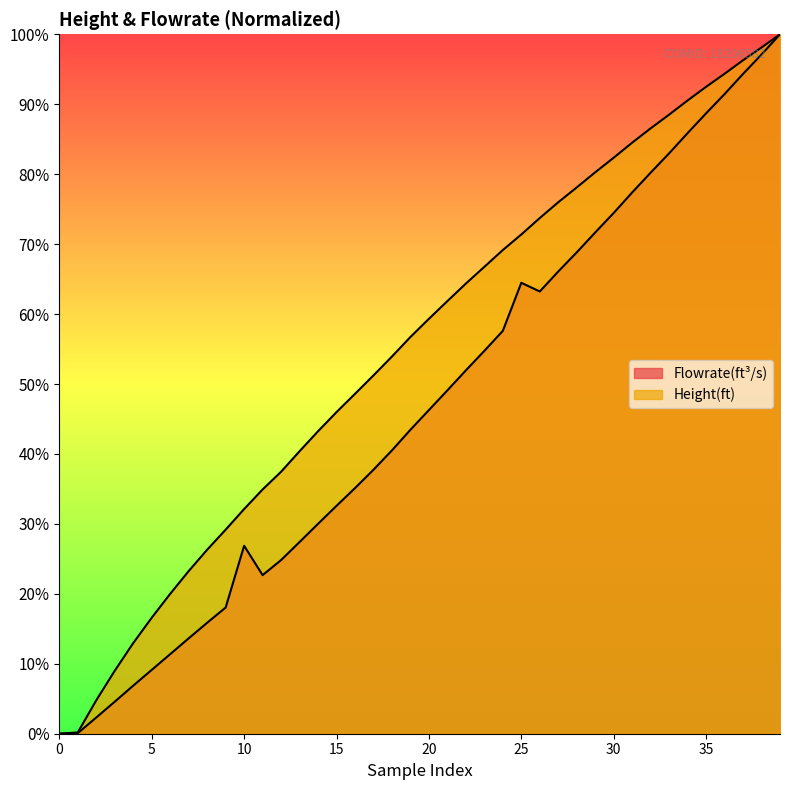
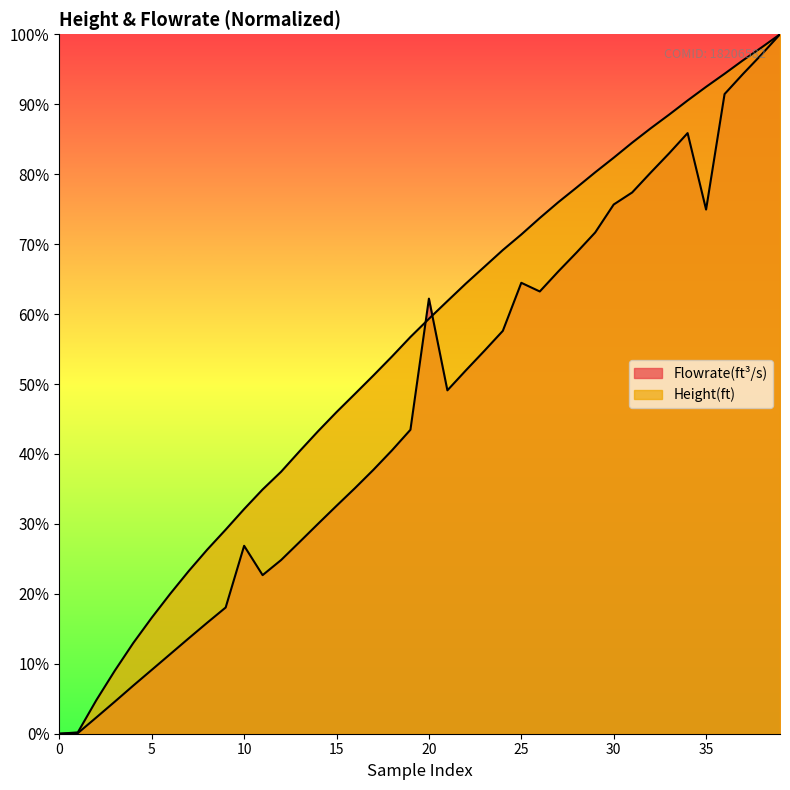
  {
    "Flowrate(ft³/s)": {
      "5": "9%",
      "10": "27%",
      "15": "33%",
-     "20": "46%",
+     "20": "62%",
      "25": "64%",
-     "30": "74%",
-     "35": "89%"
+     "30": "76%",
+     "35": "75%"
    },
    "Height(ft)": {
      "5": "17%",
      "10": "32%",
      "15": "46%",
      "20": "59%",
      "25": "71%",
      "30": "82%",
      "35": "92%"
    }
  }
